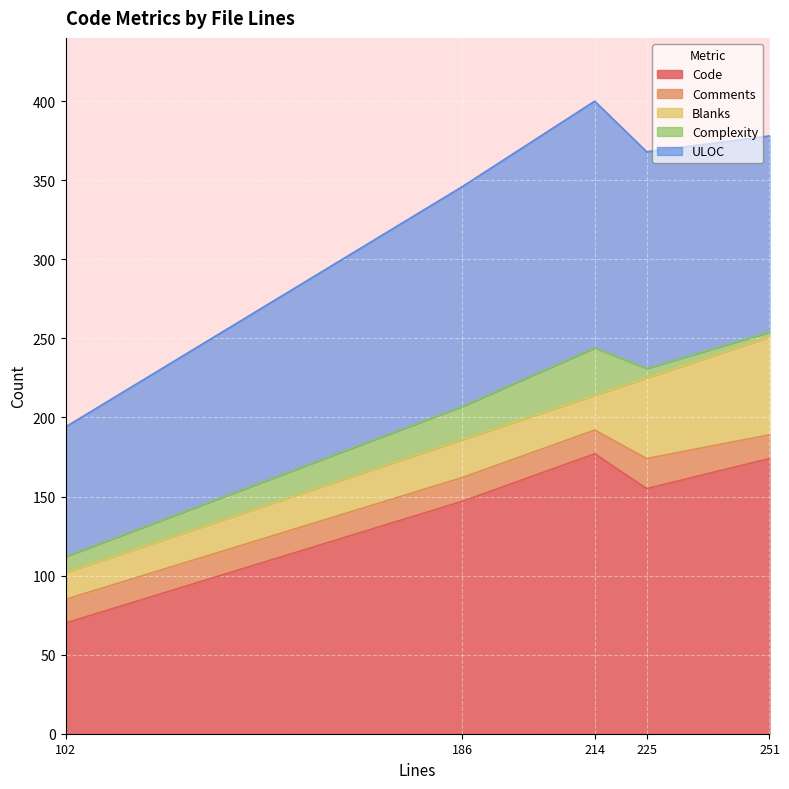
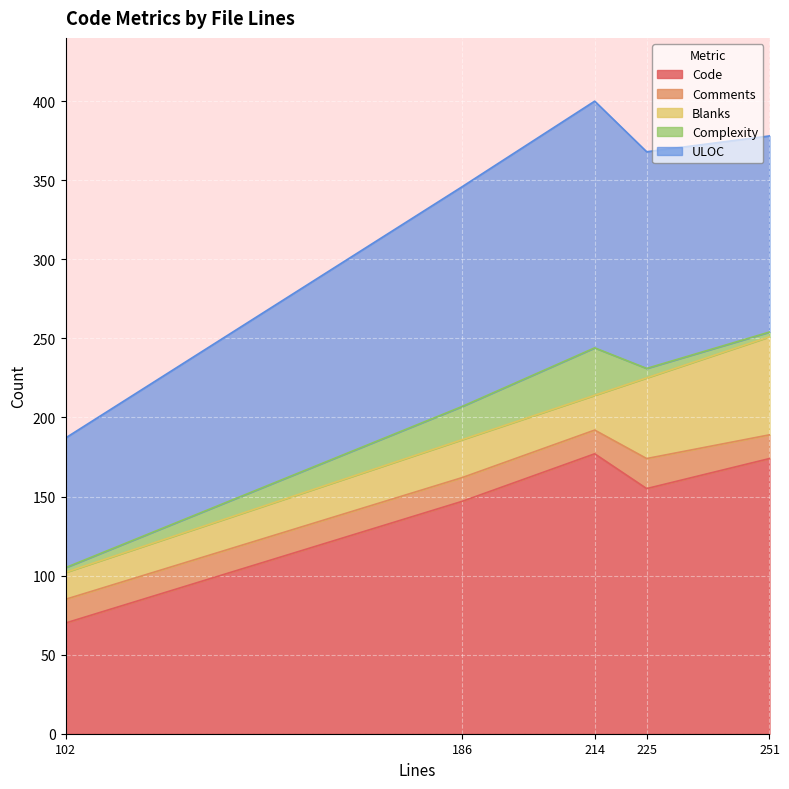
  {
    "Complexity": {
-     "102": 10,
+     "102": 3,
      "186": 21,
      "214": 30,
      "225": 6,
      "251": 3
    },
    "ULOC": {
      "102": 82,
      "186": 139,
      "214": 156,
      "225": 137,
      "251": 124
    }
  }
